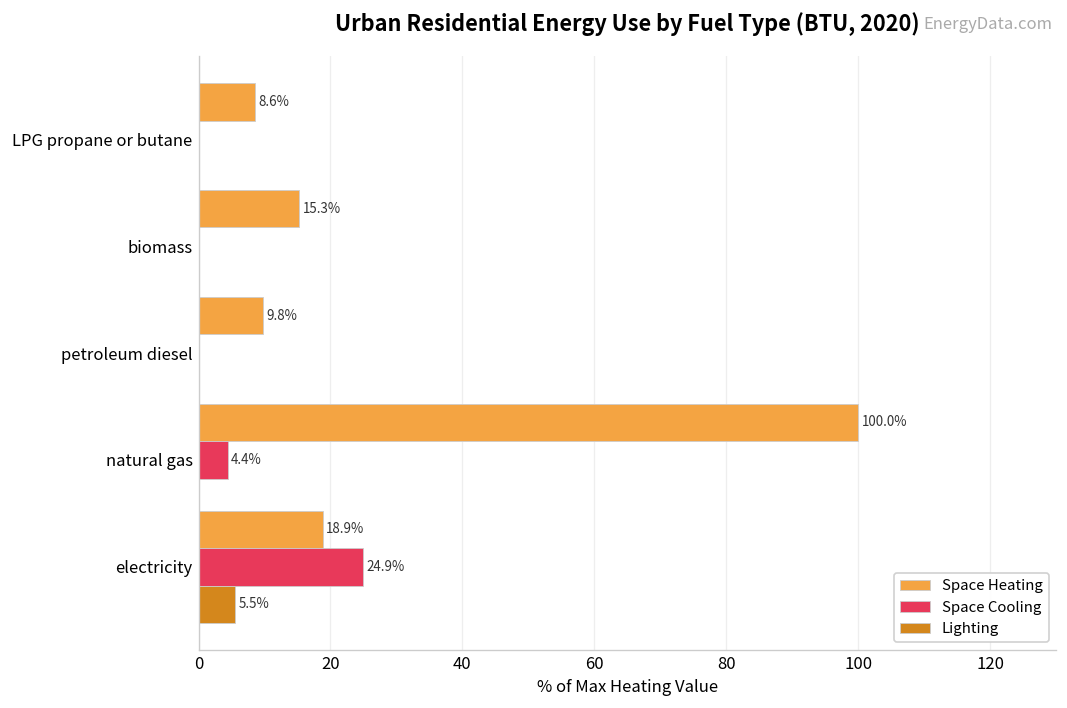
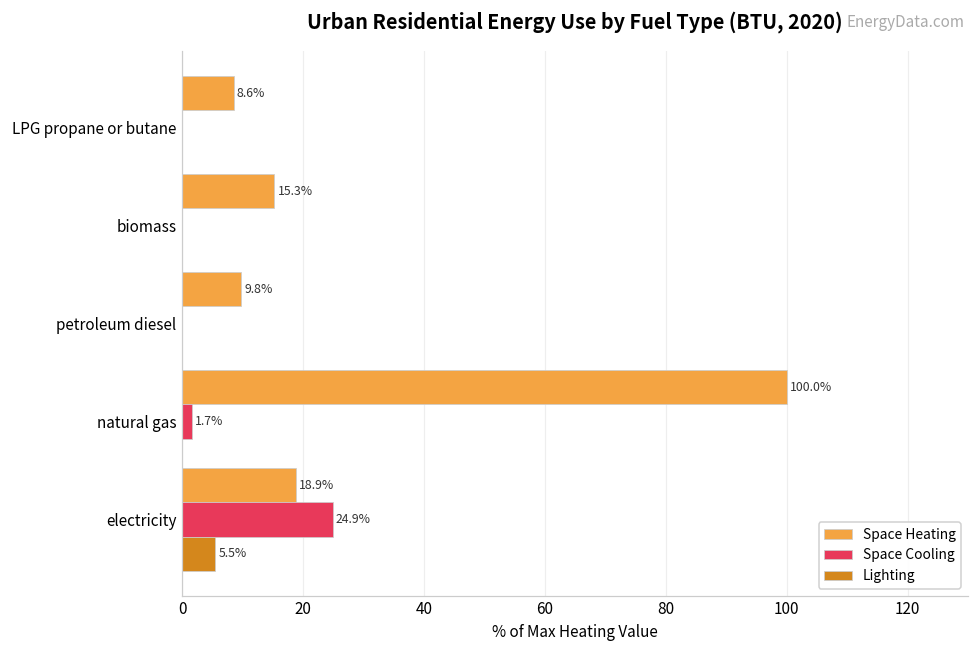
  {
    "Space Cooling": {
-     "natural gas": "4.4%",
+     "natural gas": "1.7%",
      "electricity": "24.9%"
    }
  }
